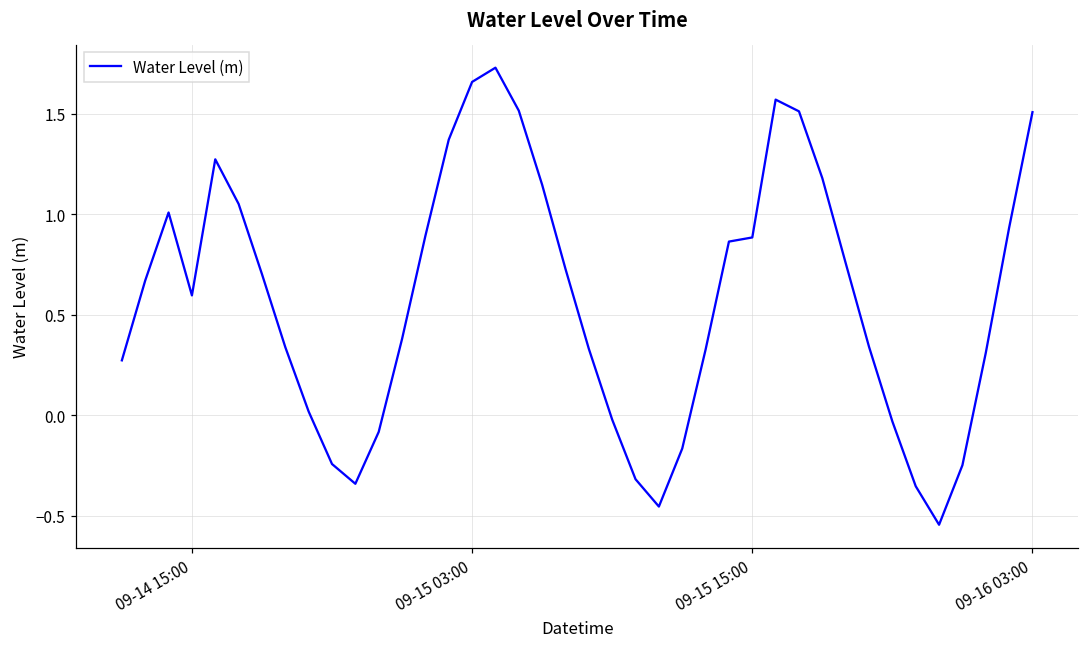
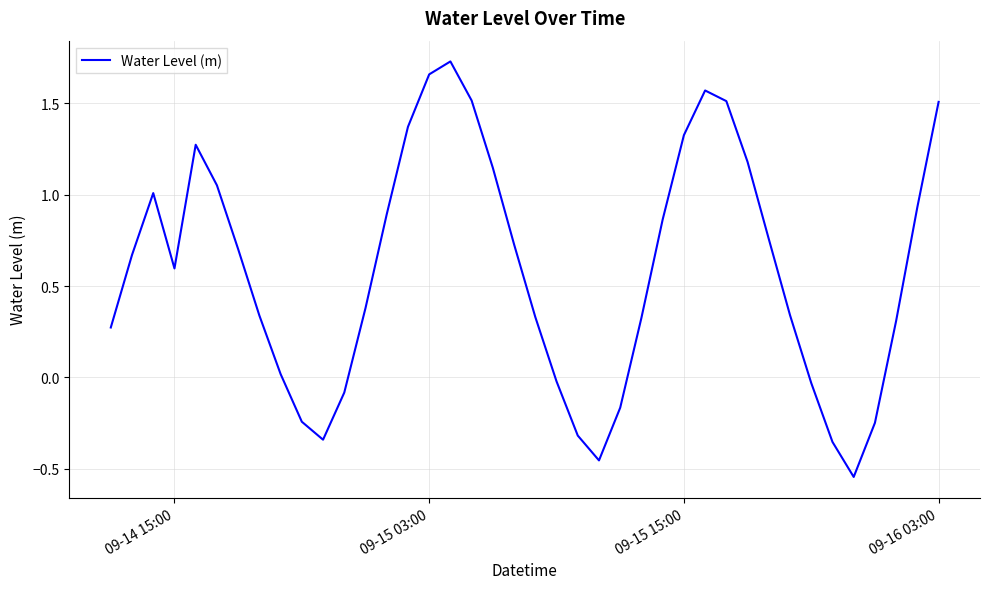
  {
    "09-14 15:00": 0.60,
    "09-15 03:00": 1.66,
-   "09-15 15:00": 0.88,
+   "09-15 15:00": 1.33,
    "09-16 03:00": 1.51
  }
